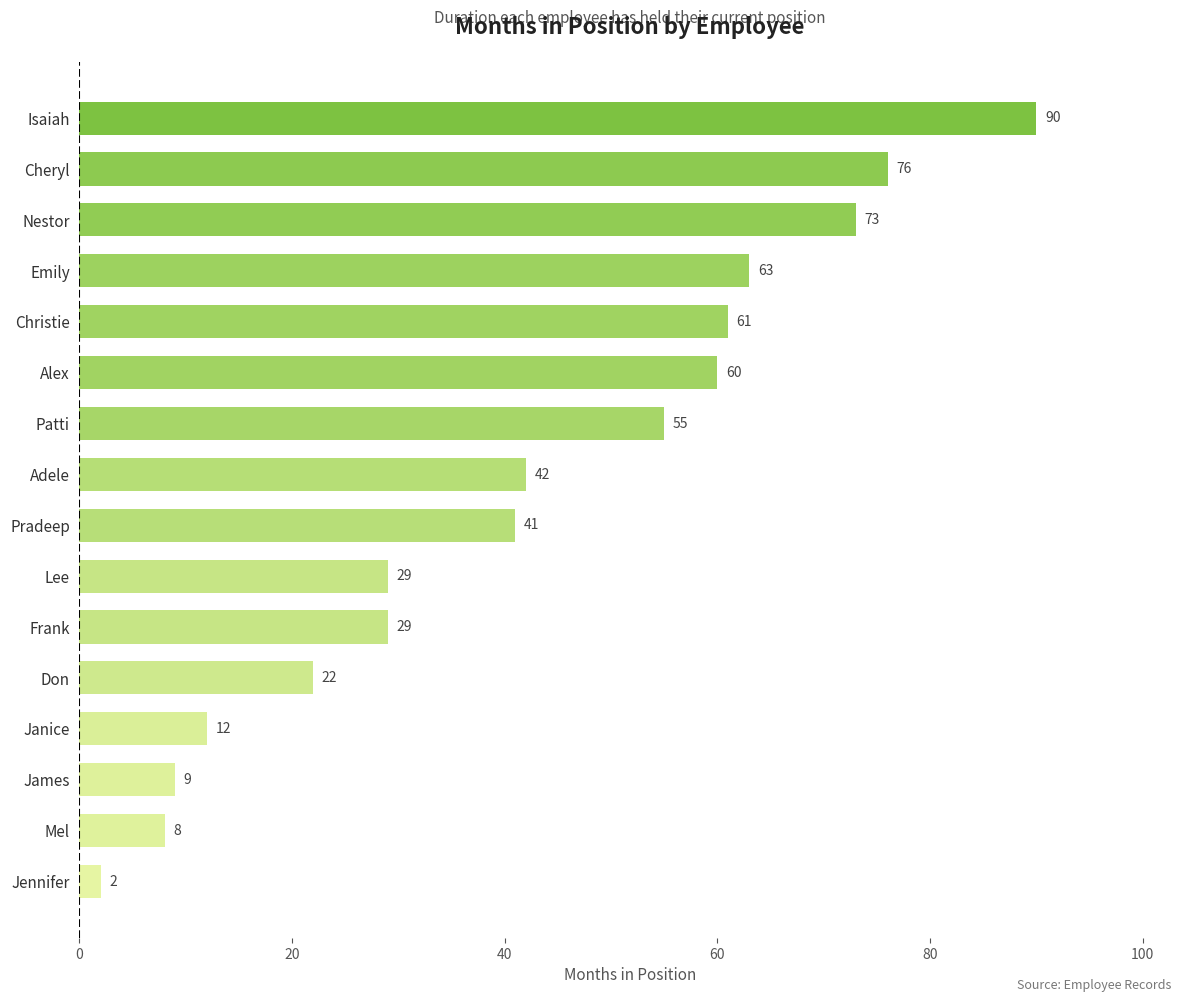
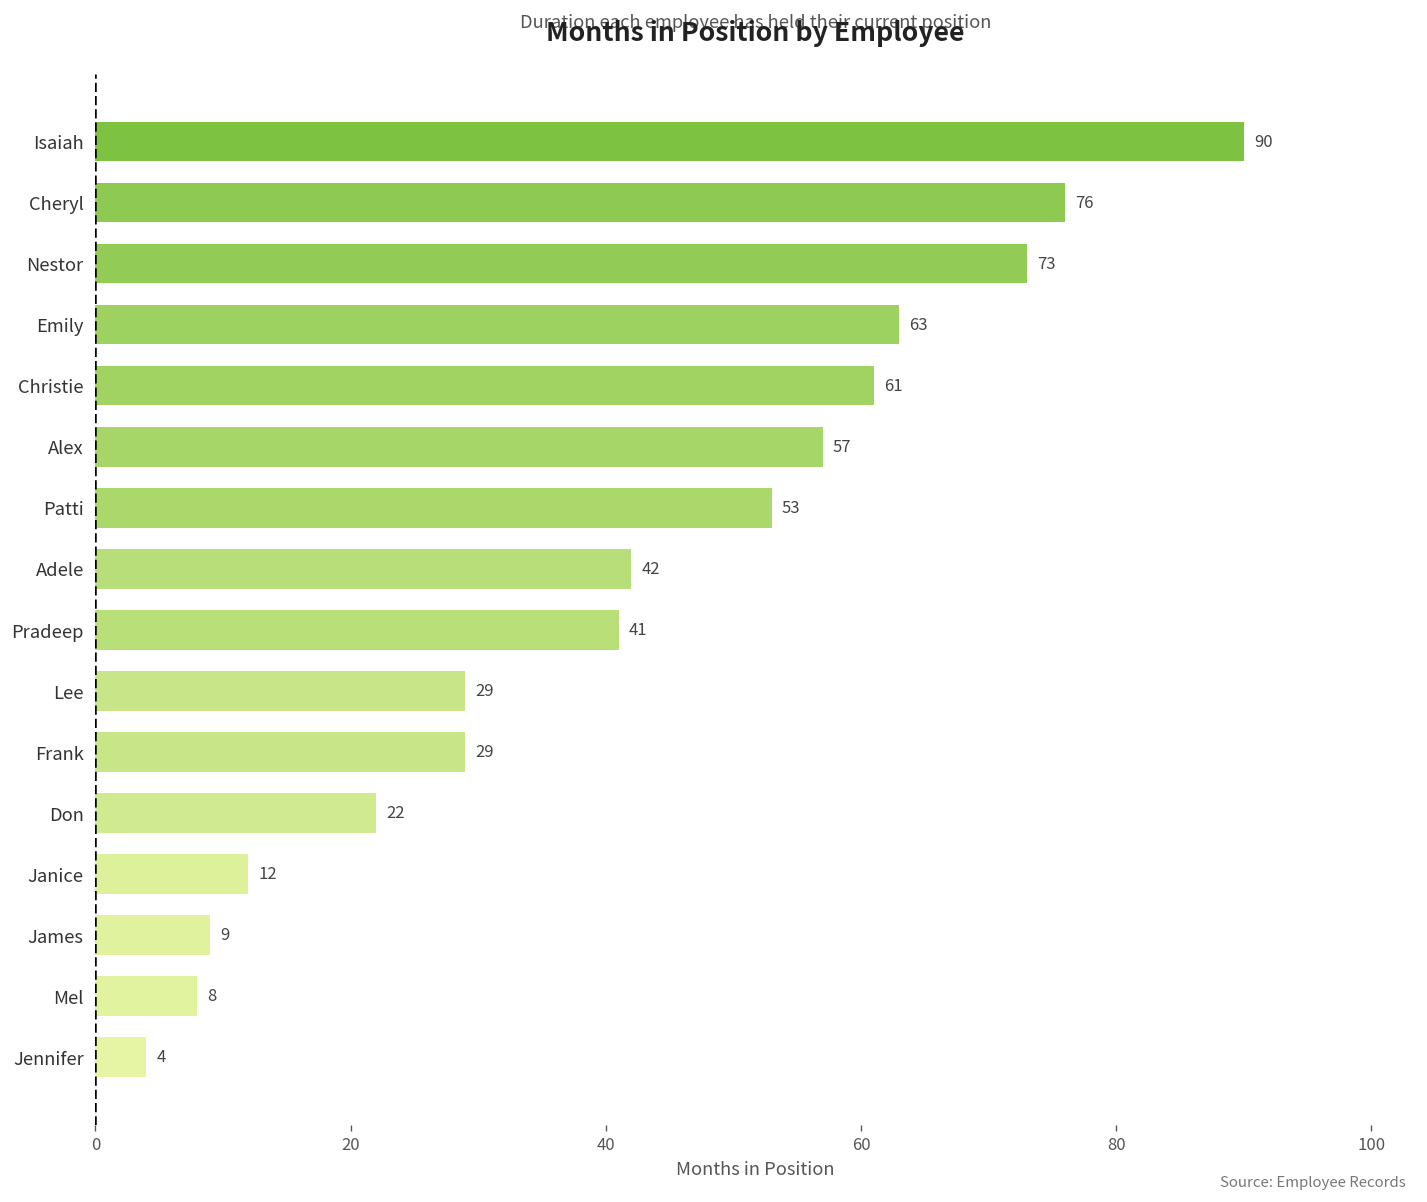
  {
    "Isaiah": 90,
    "Cheryl": 76,
    "Nestor": 73,
    "Emily": 63,
    "Christie": 61,
-   "Alex": 60,
-   "Patti": 55,
+   "Alex": 57,
+   "Patti": 53,
    "Adele": 42,
    "Pradeep": 41,
    "Lee": 29,
    "Frank": 29,
    "Don": 22,
    "Janice": 12,
    "James": 9,
    "Mel": 8,
-   "Jennifer": 2
+   "Jennifer": 4
  }
